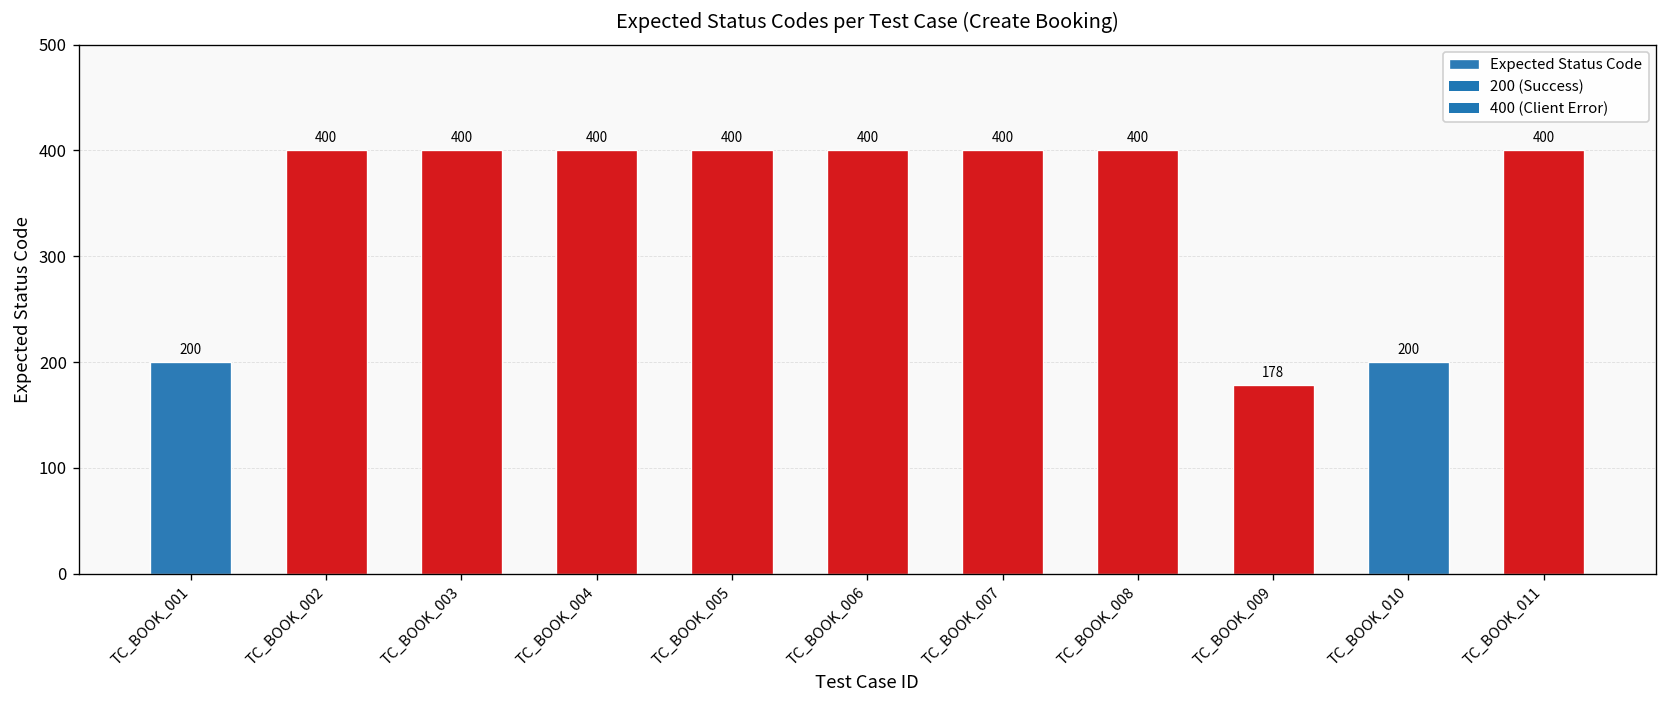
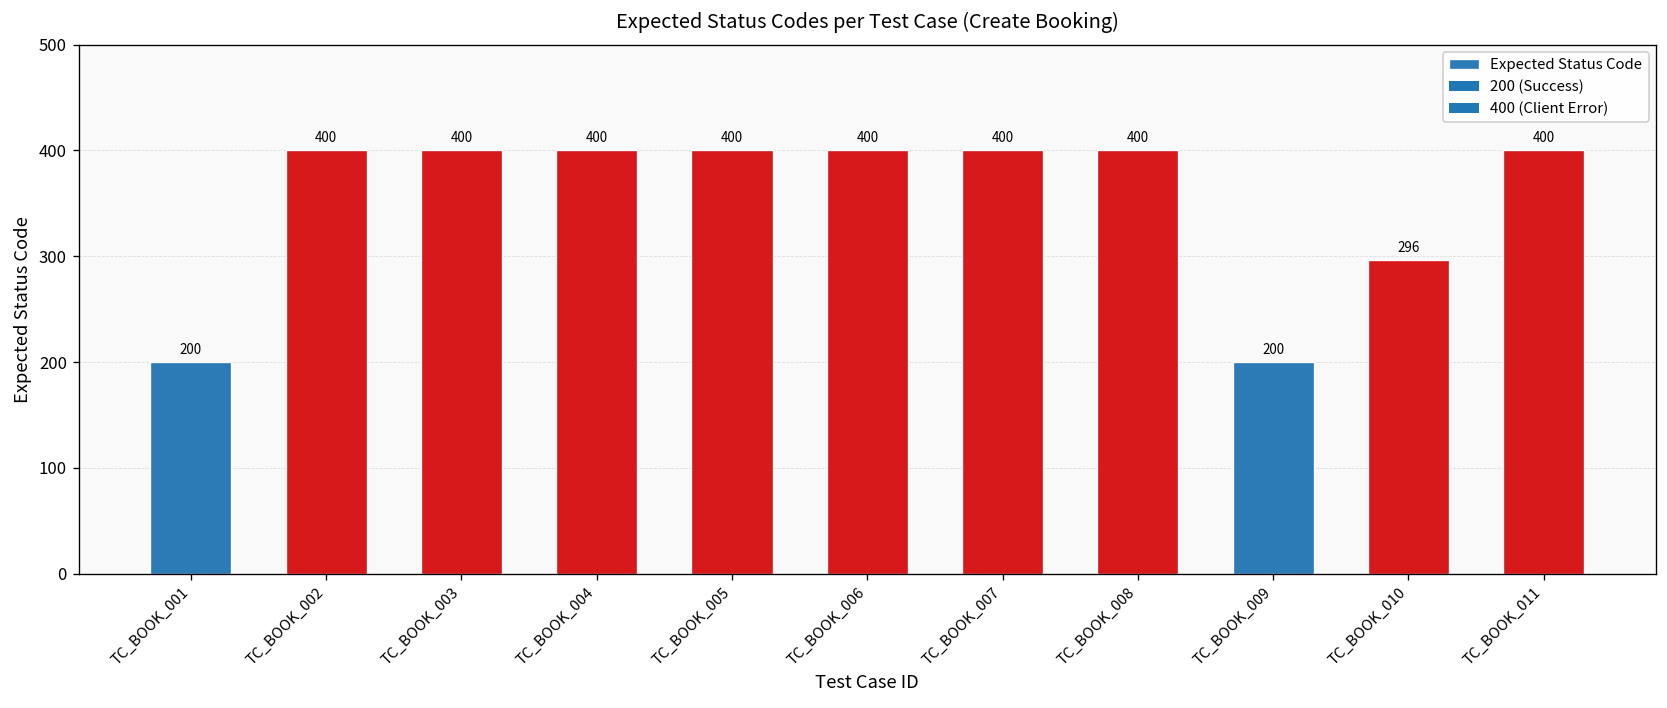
  {
    "TC_BOOK_001": 200,
    "TC_BOOK_002": 400,
    "TC_BOOK_003": 400,
    "TC_BOOK_004": 400,
    "TC_BOOK_005": 400,
    "TC_BOOK_006": 400,
    "TC_BOOK_007": 400,
    "TC_BOOK_008": 400,
-   "TC_BOOK_009": 178,
-   "TC_BOOK_010": 200,
+   "TC_BOOK_009": 200,
+   "TC_BOOK_010": 296,
    "TC_BOOK_011": 400
  }
